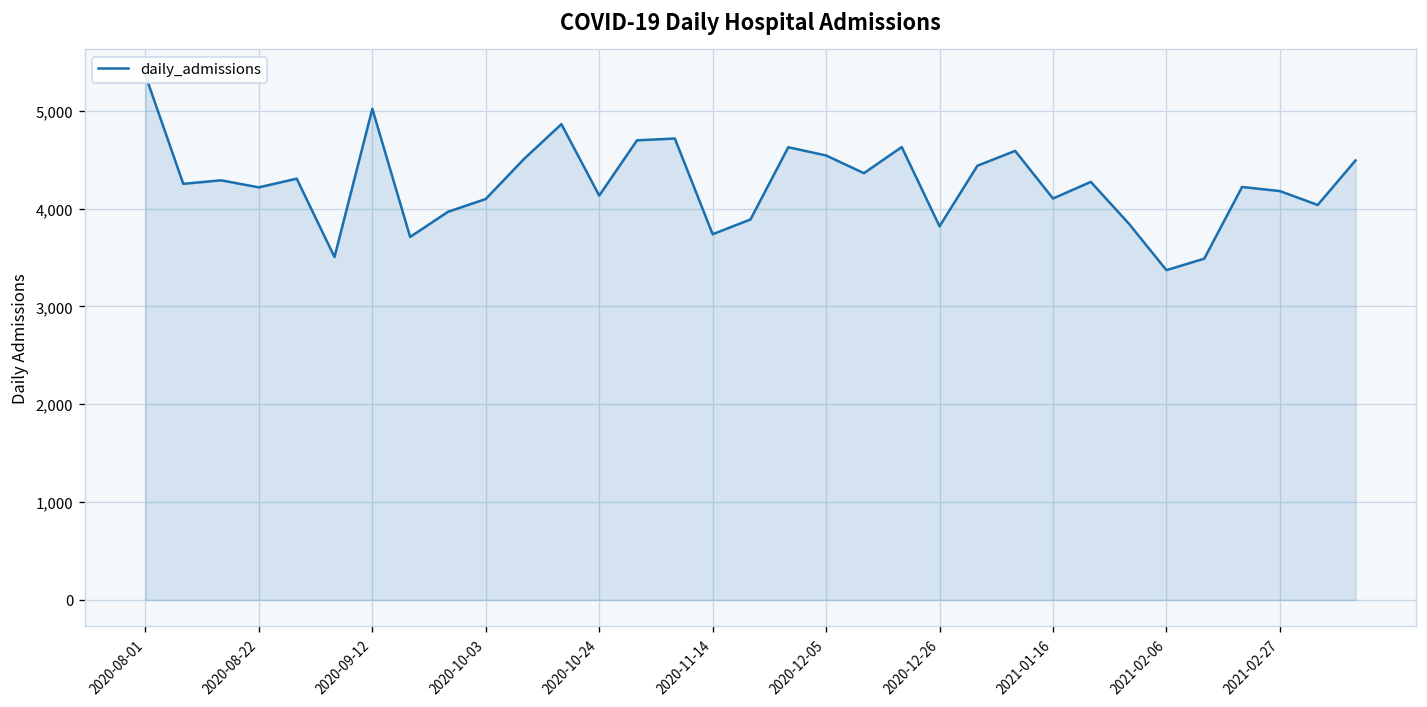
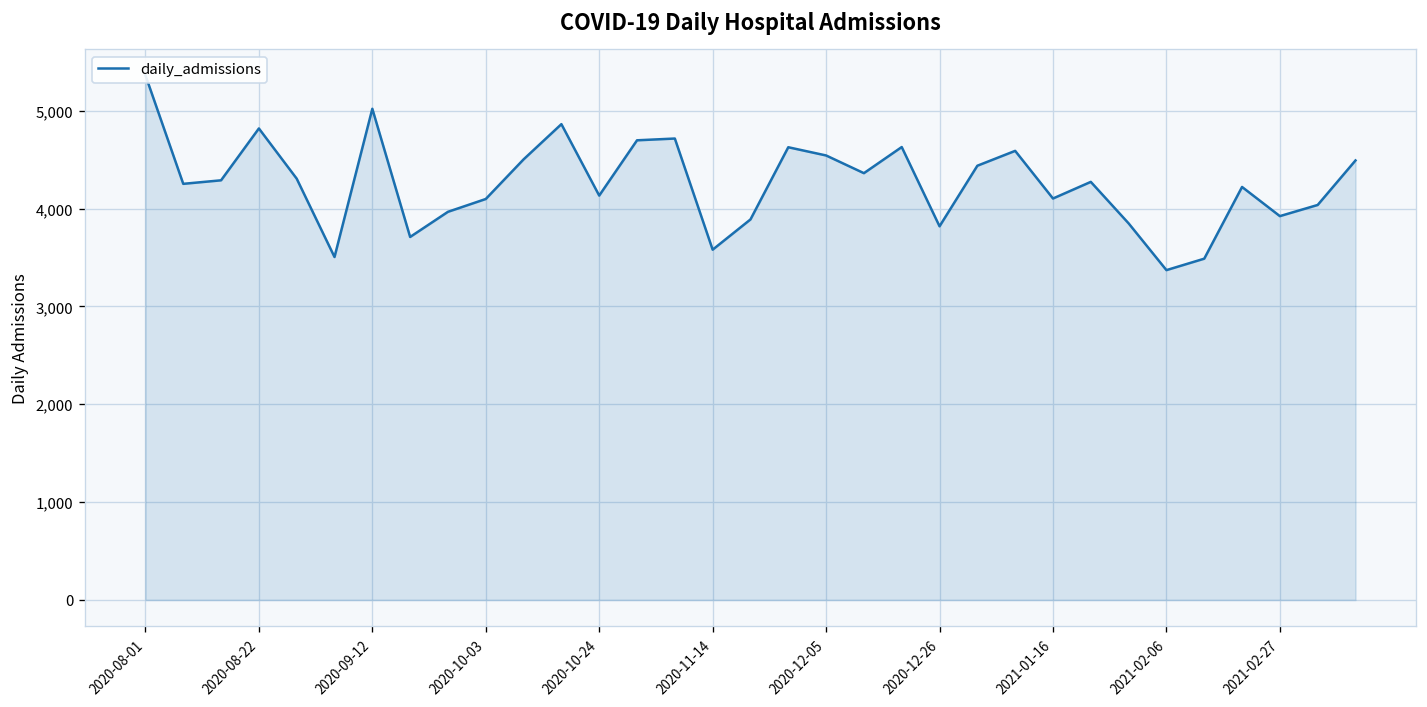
  {
-   "2020-08-22": "4,200",
+   "2020-08-22": "4,800",
    "2020-09-12": "5,000",
    "2020-10-03": "4,100",
    "2020-10-24": "4,100",
-   "2020-11-14": "3,700",
+   "2020-11-14": "3,600",
    "2020-12-05": "4,500",
    "2020-12-26": "3,800",
    "2021-01-16": "4,100",
    "2021-02-06": "3,400",
-   "2021-02-27": "4,200"
+   "2021-02-27": "3,900"
  }
